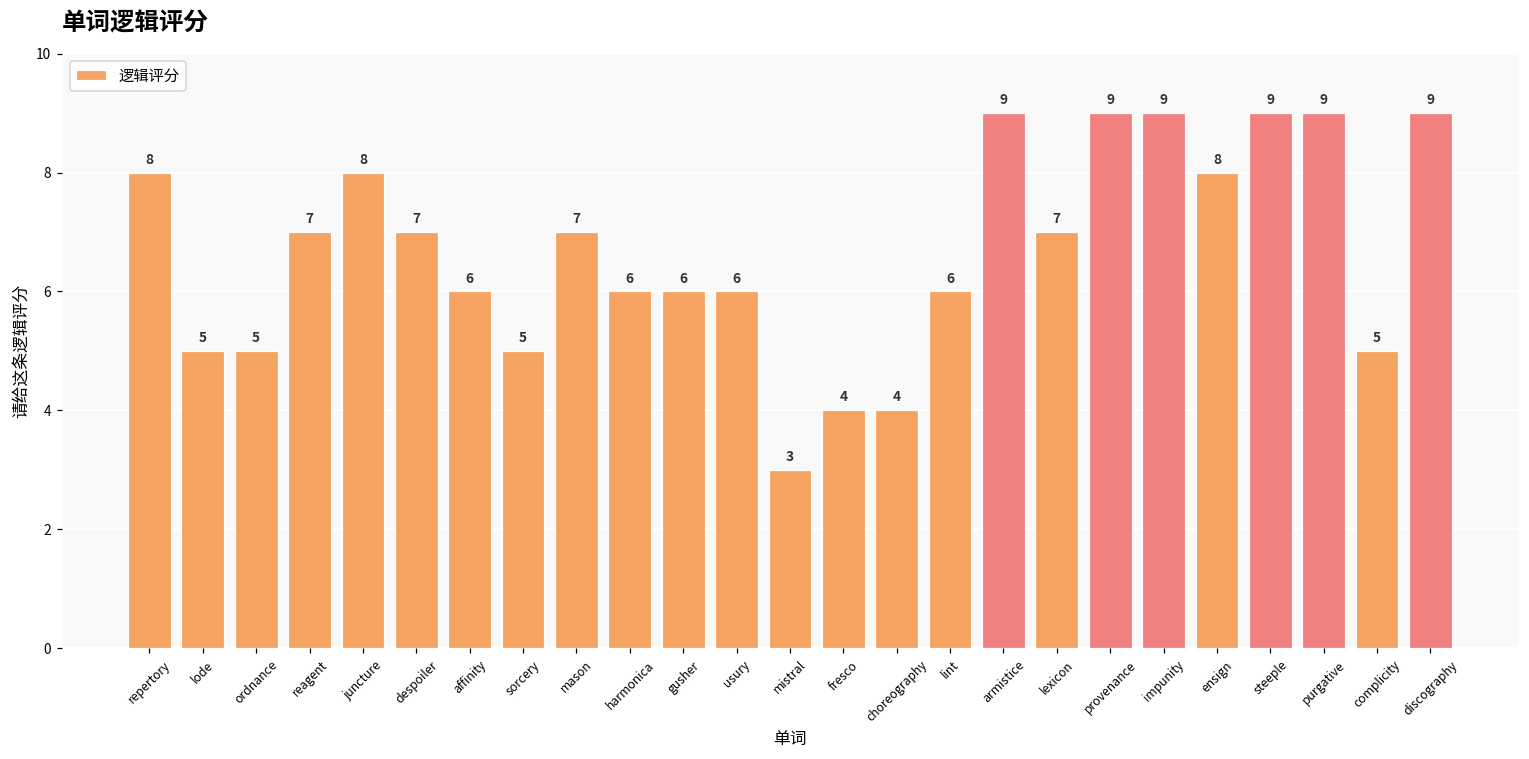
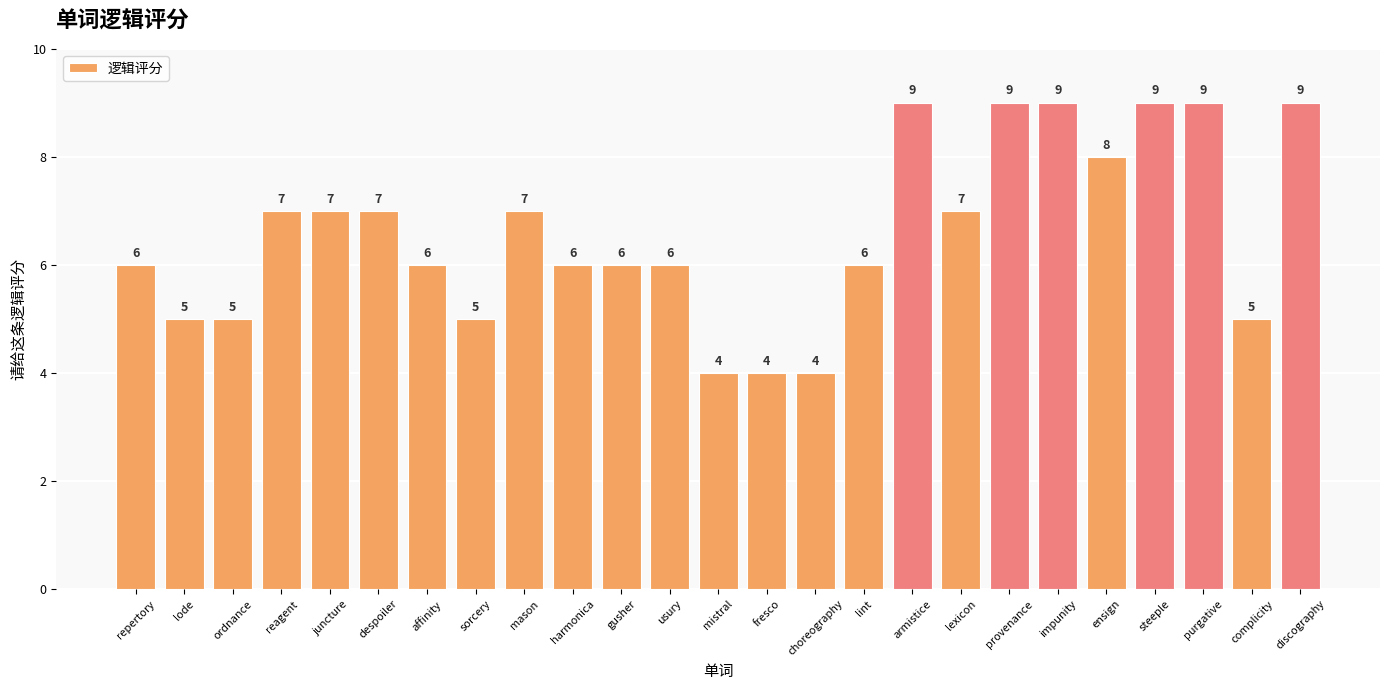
  {
-   "repertory": 8,
+   "repertory": 6,
    "lode": 5,
    "ordnance": 5,
    "reagent": 7,
-   "juncture": 8,
+   "juncture": 7,
    "despoiler": 7,
    "affinity": 6,
    "sorcery": 5,
    "mason": 7,
    "harmonica": 6,
    "gusher": 6,
    "usury": 6,
-   "mistral": 3,
+   "mistral": 4,
    "fresco": 4,
    "choreography": 4,
    "lint": 6,
    "armistice": 9,
    "lexicon": 7,
    "provenance": 9,
    "impunity": 9,
    "ensign": 8,
    "steeple": 9,
    "purgative": 9,
    "complicity": 5,
    "discography": 9
  }
